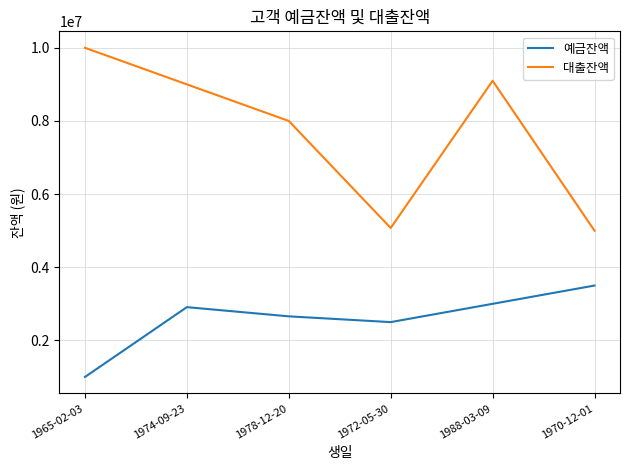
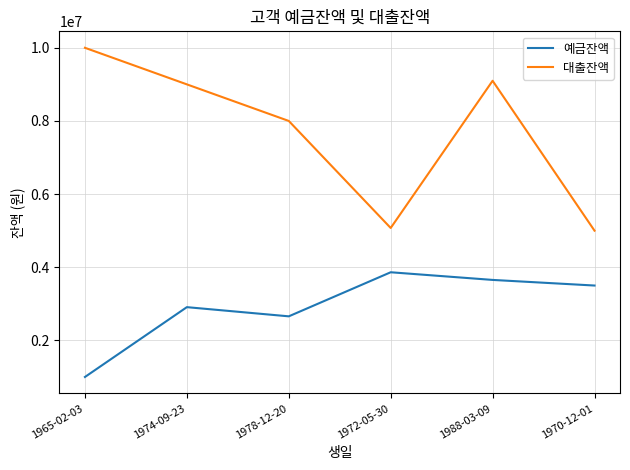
  {
    "예금잔액": {
      "1965-02-03": 1000000,
      "1974-09-23": 2900000,
      "1978-12-20": 2700000,
-     "1972-05-30": 2500000,
-     "1988-03-09": 3000000,
+     "1972-05-30": 3900000,
+     "1988-03-09": 3700000,
      "1970-12-01": 3500000
    },
    "대출잔액": {
      "1965-02-03": 10000000,
      "1974-09-23": 9000000,
      "1978-12-20": 8000000,
      "1972-05-30": 5100000,
      "1988-03-09": 9100000,
      "1970-12-01": 5000000
    }
  }
